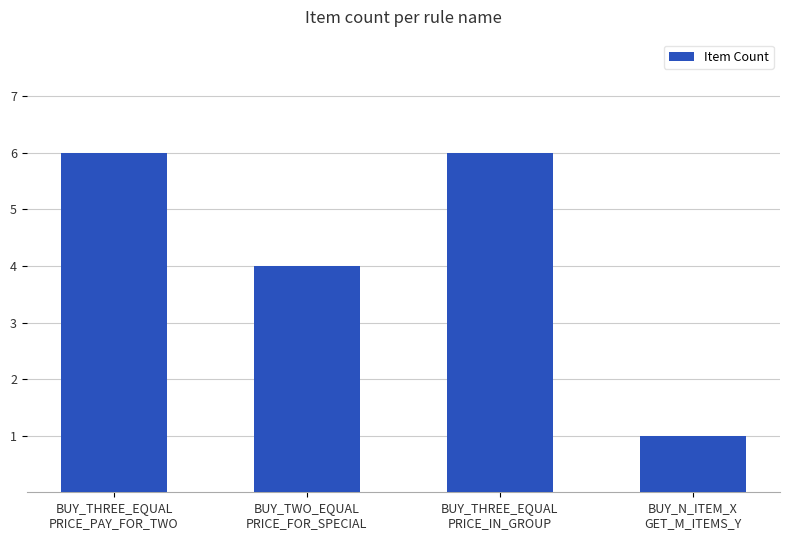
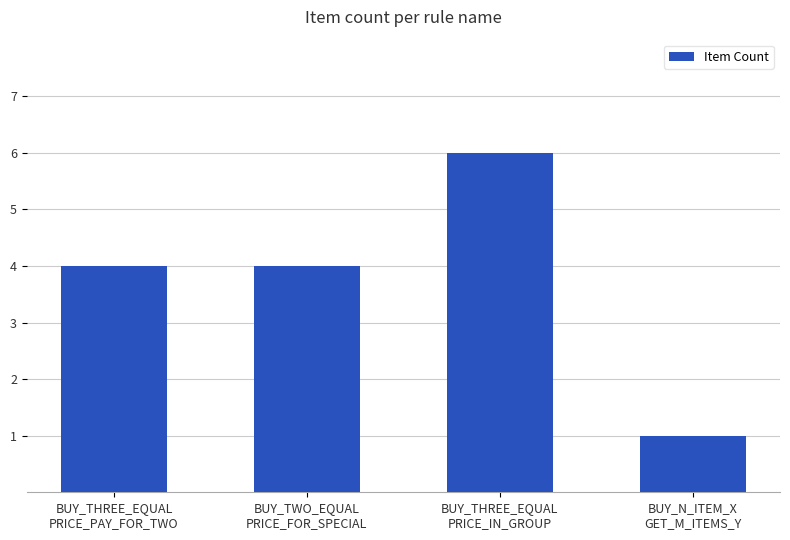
  {
-   "BUY_THREE_EQUAL PRICE_PAY_FOR_TWO": 6,
+   "BUY_THREE_EQUAL PRICE_PAY_FOR_TWO": 4,
    "BUY_TWO_EQUAL PRICE_FOR_SPECIAL": 4,
    "BUY_THREE_EQUAL PRICE_IN_GROUP": 6,
    "BUY_N_ITEM_X GET_M_ITEMS_Y": 1
  }
